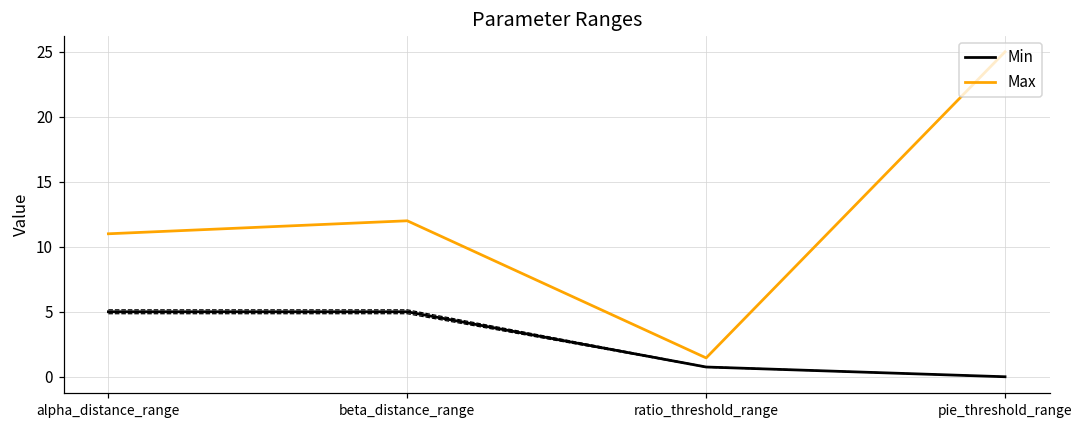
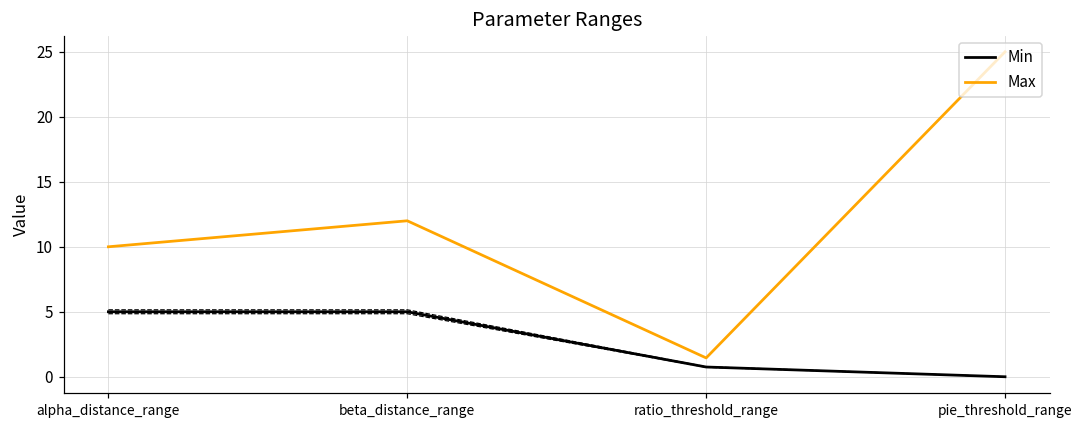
  {
    "Max": {
-     "alpha_distance_range": 11,
+     "alpha_distance_range": 10,
      "beta_distance_range": 12,
      "ratio_threshold_range": 1.5
    }
  }
